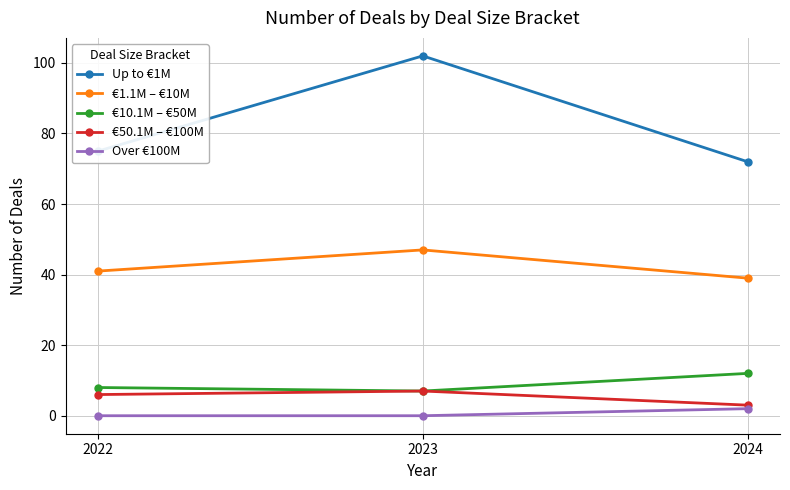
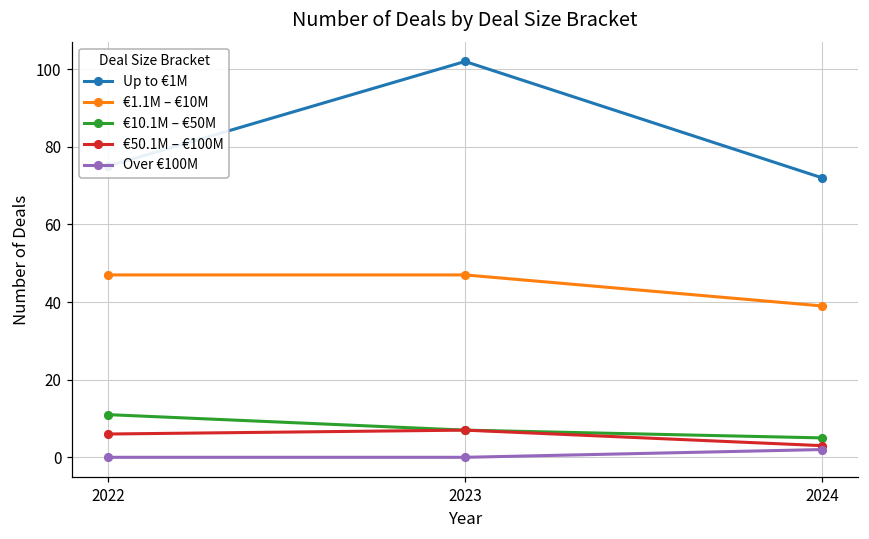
  {
    "Up to €1M": {
      "2023": 102,
      "2024": 72
    },
    "€1.1M – €10M": {
-     "2022": 41,
+     "2022": 47,
      "2023": 47,
      "2024": 39
    },
    "€10.1M – €50M": {
-     "2022": 8,
-     "2024": 12
+     "2022": 11,
+     "2024": 5
    },
    "€50.1M – €100M": {
      "2022": 6,
      "2024": 3
    },
    "Over €100M": {
      "2022": 0,
      "2023": 0,
      "2024": 2
    }
  }
